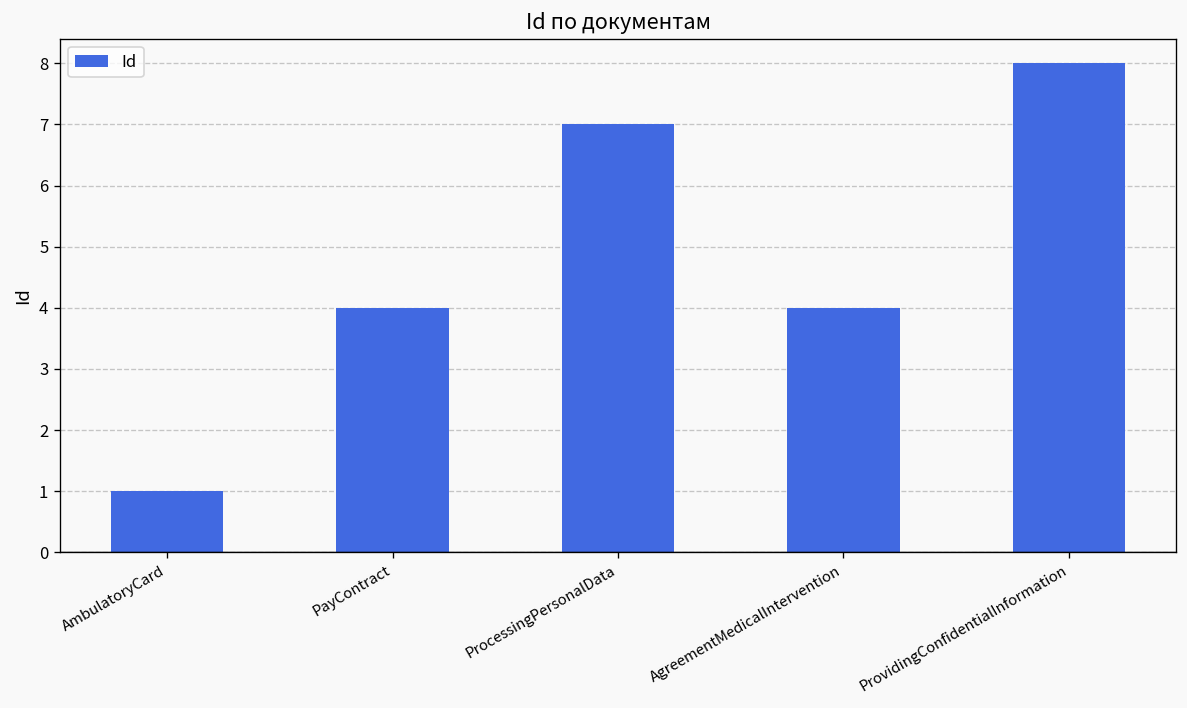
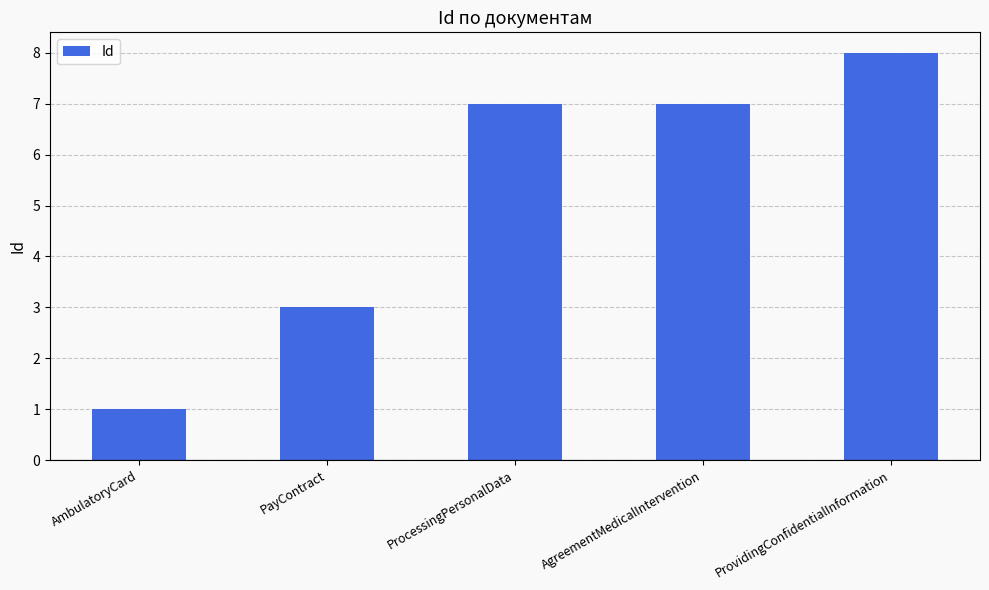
  {
    "AmbulatoryCard": 1,
-   "PayContract": 4,
+   "PayContract": 3,
    "ProcessingPersonalData": 7,
-   "AgreementMedicalIntervention": 4,
+   "AgreementMedicalIntervention": 7,
    "ProvidingConfidentialInformation": 8
  }
